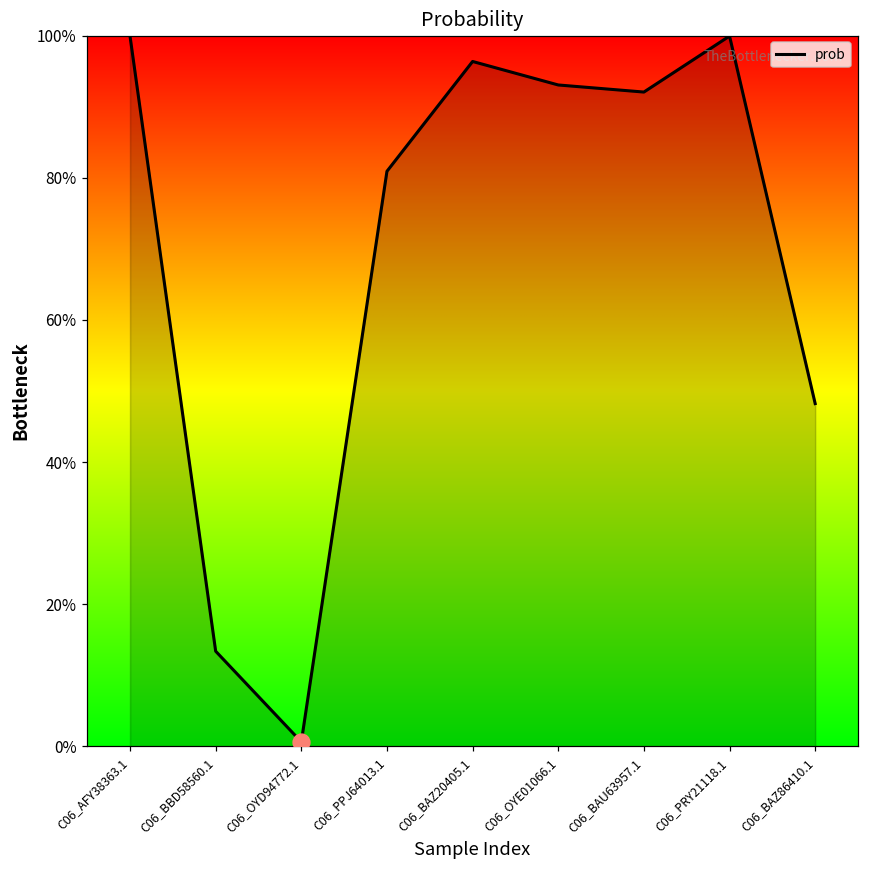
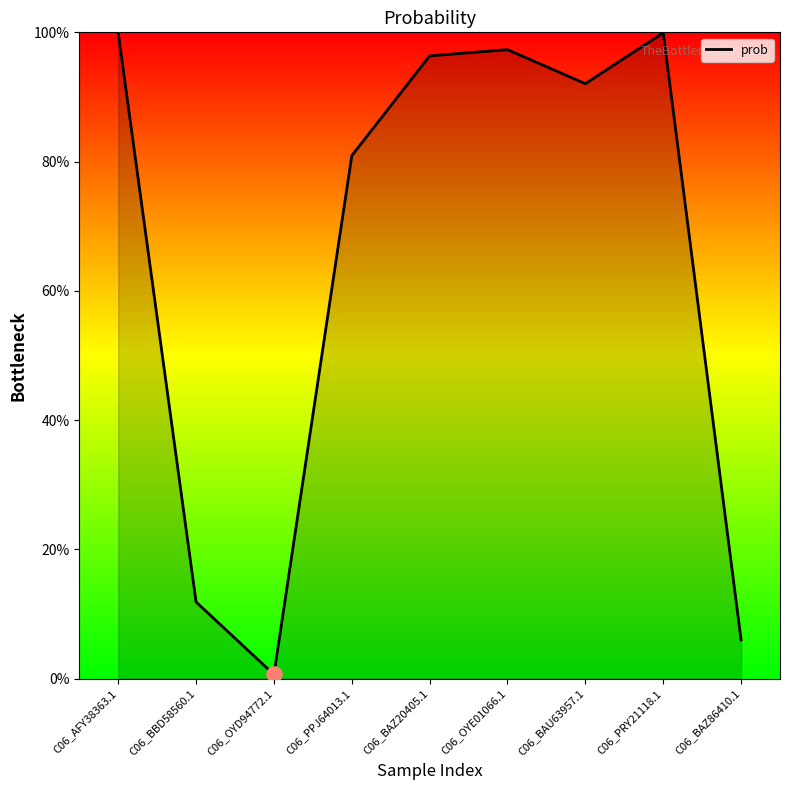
  {
    "prob": {
      "C06_AFY38363.1": "100%",
-     "C06_BBD58560.1": "13%",
+     "C06_BBD58560.1": "12%",
      "C06_PPJ64013.1": "81%",
      "C06_BAZ20405.1": "96%",
-     "C06_OYE01066.1": "93%",
+     "C06_OYE01066.1": "97%",
      "C06_BAU63957.1": "92%",
      "C06_PRY21118.1": "100%",
-     "C06_BAZ86410.1": "48%"
+     "C06_BAZ86410.1": "6%"
    }
  }
